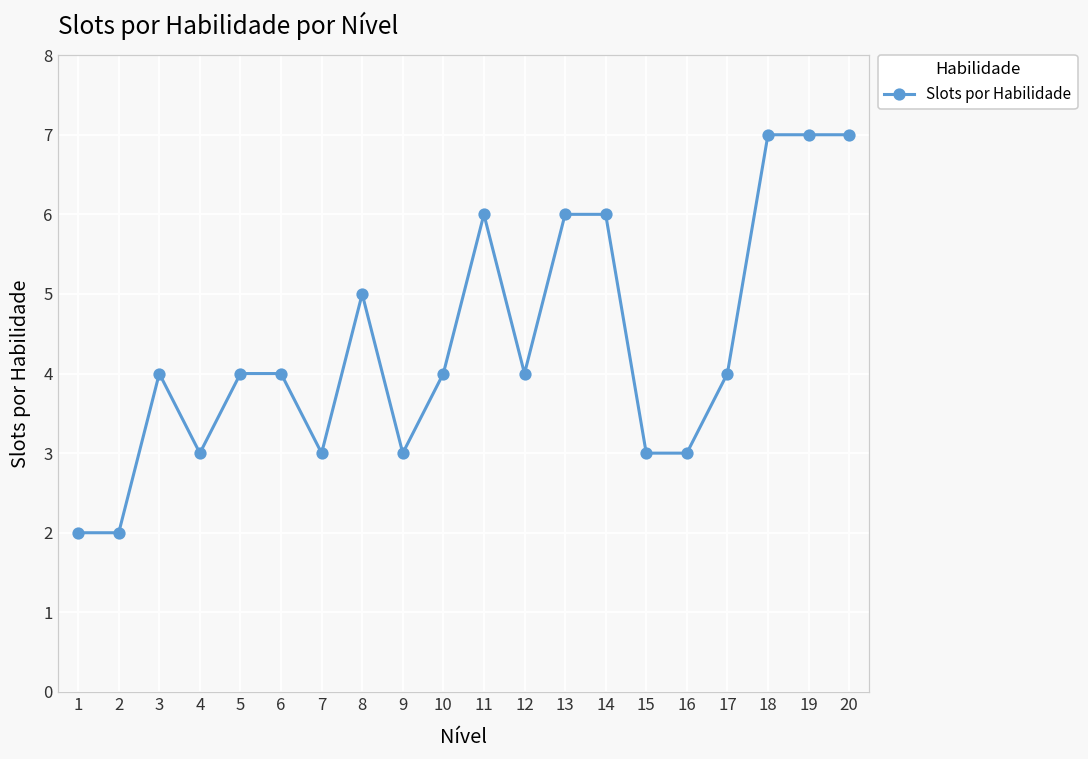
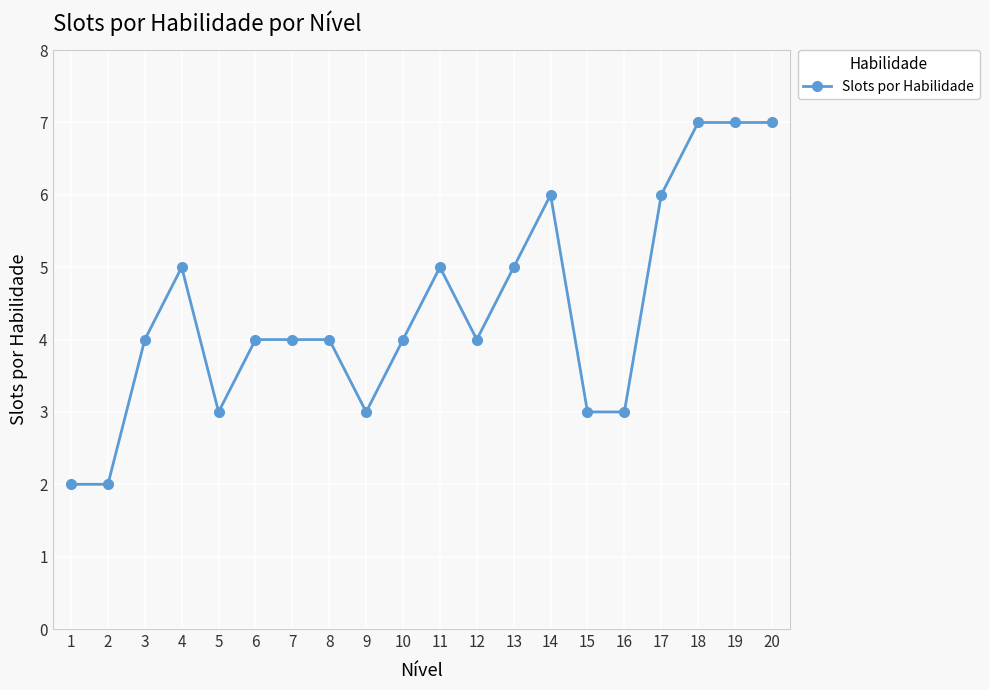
  {
    "1": 2,
    "2": 2,
    "3": 4,
-   "4": 3,
-   "5": 4,
+   "4": 5,
+   "5": 3,
    "6": 4,
-   "7": 3,
-   "8": 5,
+   "7": 4,
+   "8": 4,
    "9": 3,
    "10": 4,
-   "11": 6,
+   "11": 5,
    "12": 4,
-   "13": 6,
+   "13": 5,
    "14": 6,
    "15": 3,
    "16": 3,
-   "17": 4,
+   "17": 6,
    "18": 7,
    "19": 7,
    "20": 7
  }
